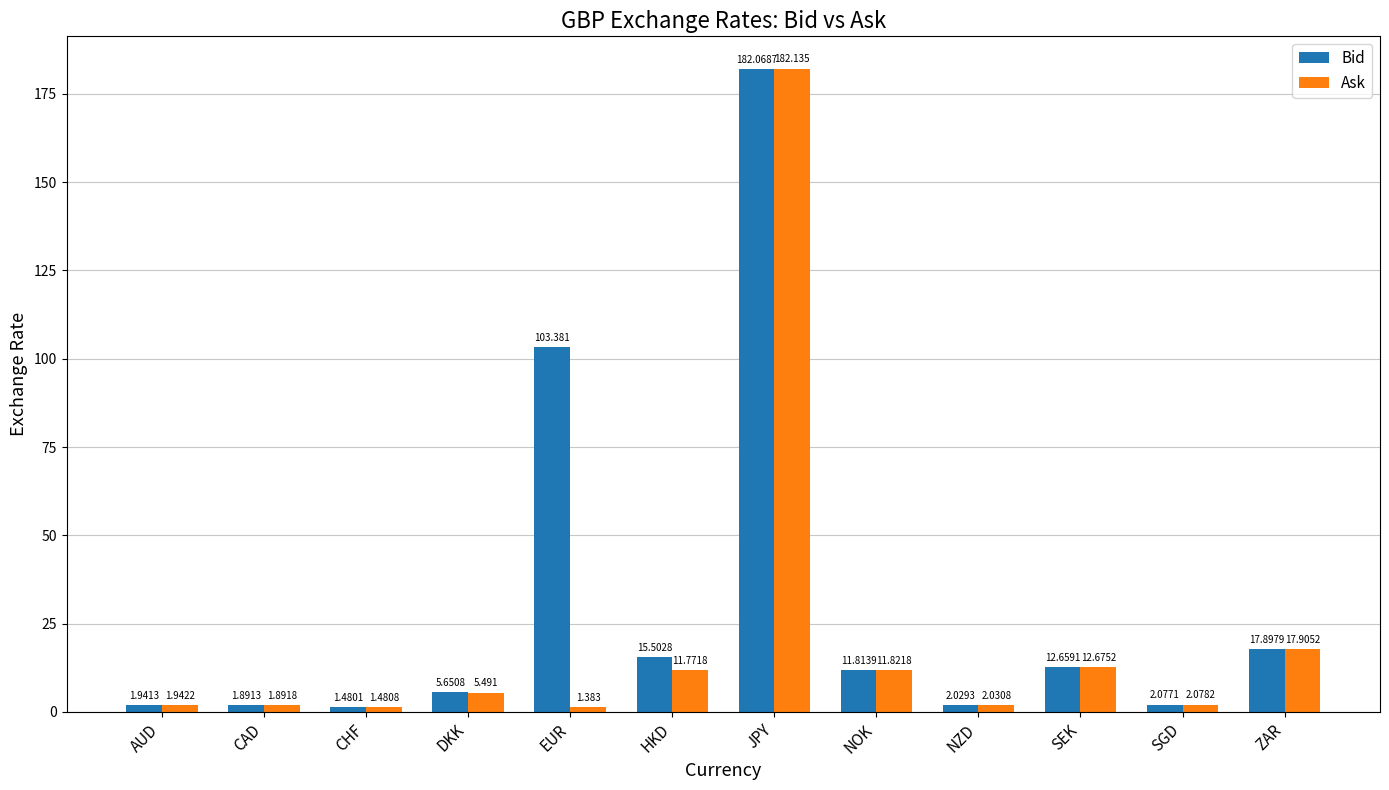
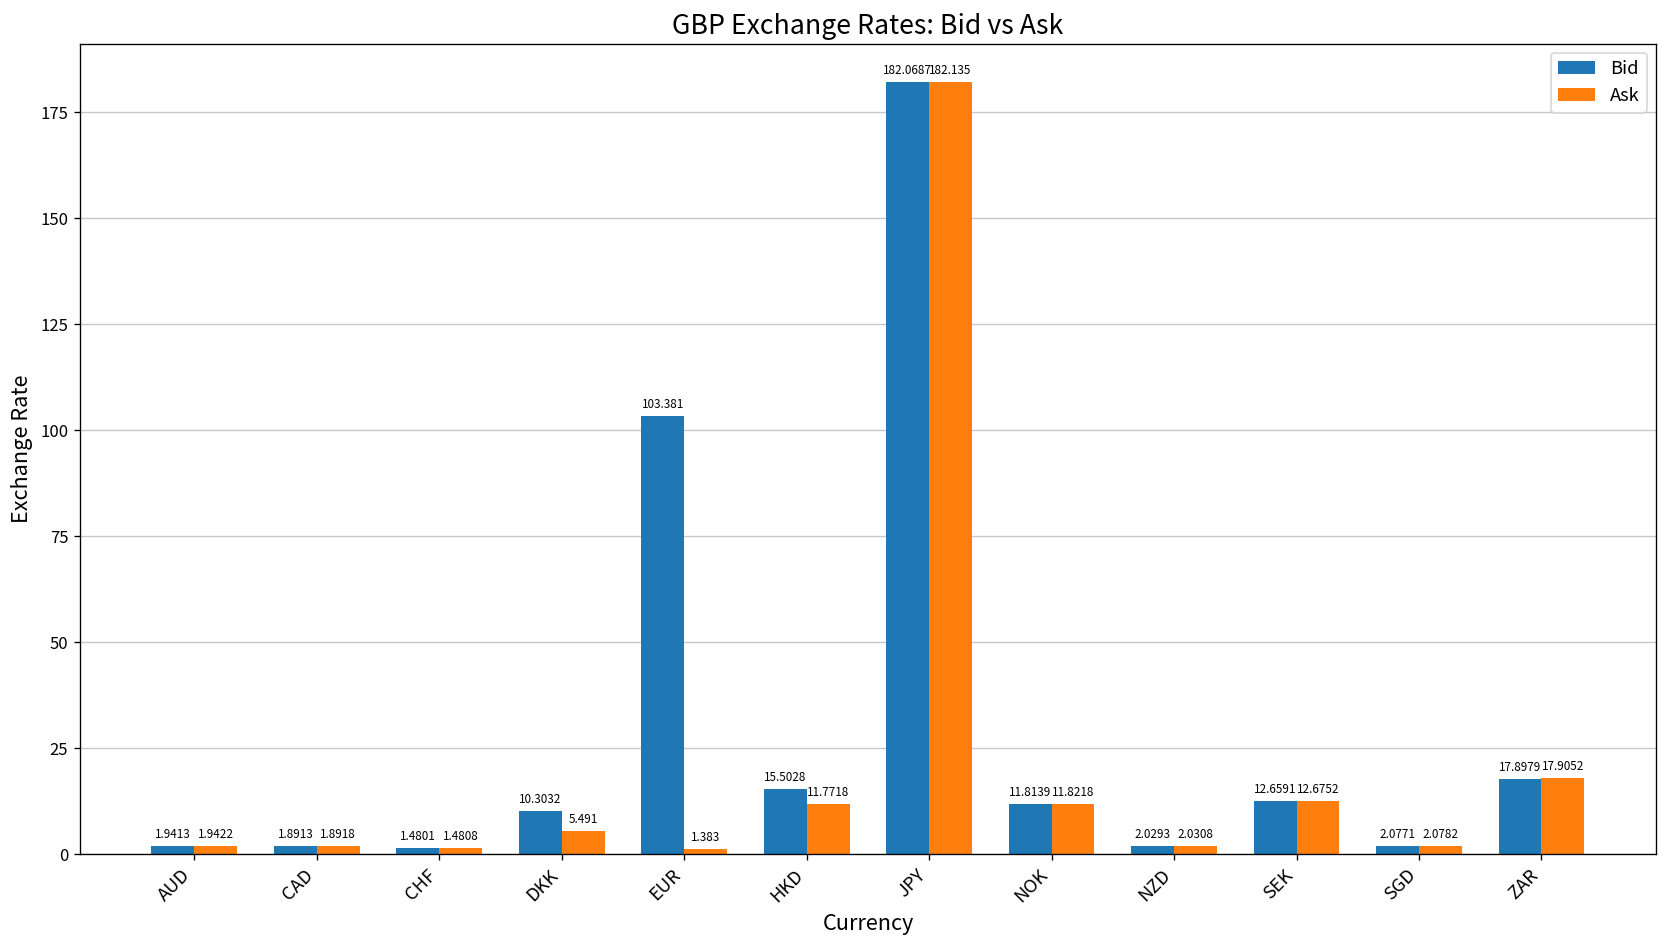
  {
    "Bid": {
      "AUD": 1.9413,
      "CAD": 1.8913,
      "CHF": 1.4801,
-     "DKK": 5.6508,
+     "DKK": 10.3032,
      "EUR": 103.381,
      "HKD": 15.5028,
      "JPY": 182.0687,
      "NOK": 11.8139,
      "NZD": 2.0293,
      "SEK": 12.6591,
      "SGD": 2.0771,
      "ZAR": 17.8979
    },
    "Ask": {
      "AUD": 1.9422,
      "CAD": 1.8918,
      "CHF": 1.4808,
      "DKK": 5.491,
      "EUR": 1.383,
      "HKD": 11.7718,
      "JPY": 182.135,
      "NOK": 11.8218,
      "NZD": 2.0308,
      "SEK": 12.6752,
      "SGD": 2.0782,
      "ZAR": 17.9052
    }
  }
